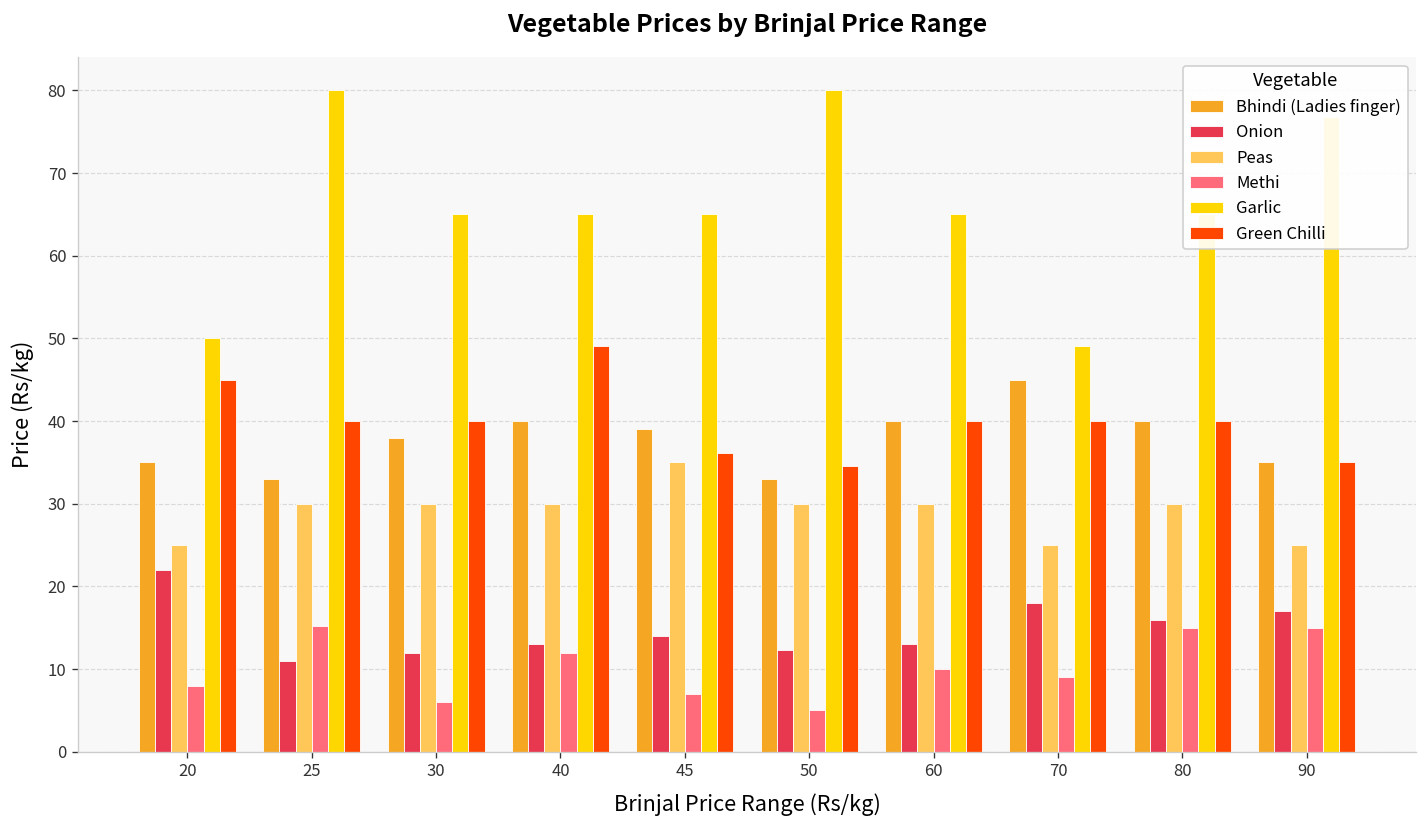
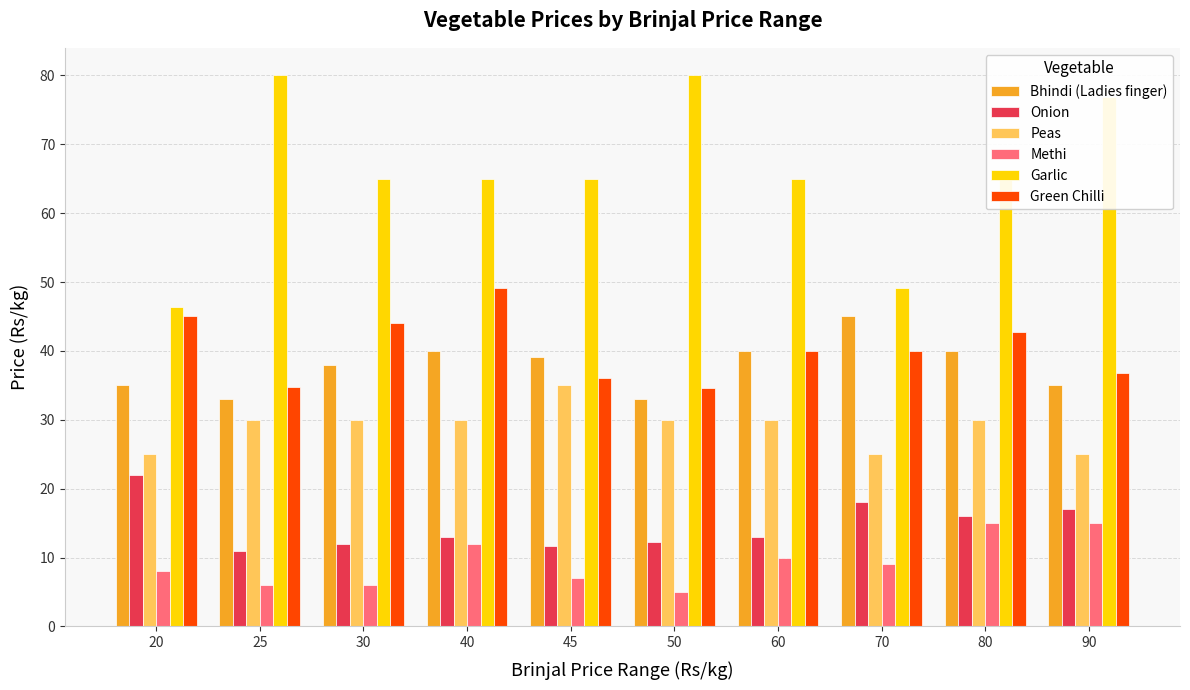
  {
    "Bhindi (Ladies finger)": {
      "20": 35,
      "25": 33,
      "30": 38,
      "40": 40,
      "45": 39,
      "50": 33,
      "60": 40,
      "70": 45,
      "80": 40,
      "90": 35
    },
    "Onion": {
      "20": 22,
      "25": 11,
      "30": 12,
      "40": 13,
-     "45": 14,
+     "45": 12,
      "50": 12,
      "60": 13,
      "70": 18,
      "80": 16,
      "90": 17
    },
    "Peas": {
      "20": 25,
      "25": 30,
      "30": 30,
      "40": 30,
      "45": 35,
      "50": 30,
      "60": 30,
      "70": 25,
      "80": 30,
      "90": 25
    },
    "Methi": {
      "20": 8,
-     "25": 15,
+     "25": 6,
      "30": 6,
      "40": 12,
      "45": 7,
      "50": 5,
      "60": 10,
      "70": 9,
      "80": 15,
      "90": 15
    },
    "Garlic": {
-     "20": 50,
+     "20": 46,
      "25": 80,
      "30": 65,
      "40": 65,
      "45": 65,
      "50": 80,
      "60": 65,
      "70": 49
    },
    "Green Chilli": {
      "20": 45,
-     "25": 40,
-     "30": 40,
+     "25": 35,
+     "30": 44,
      "40": 49,
      "45": 36,
      "50": 35,
      "60": 40,
      "70": 40,
-     "80": 40,
-     "90": 35
+     "80": 43,
+     "90": 37
    }
  }
